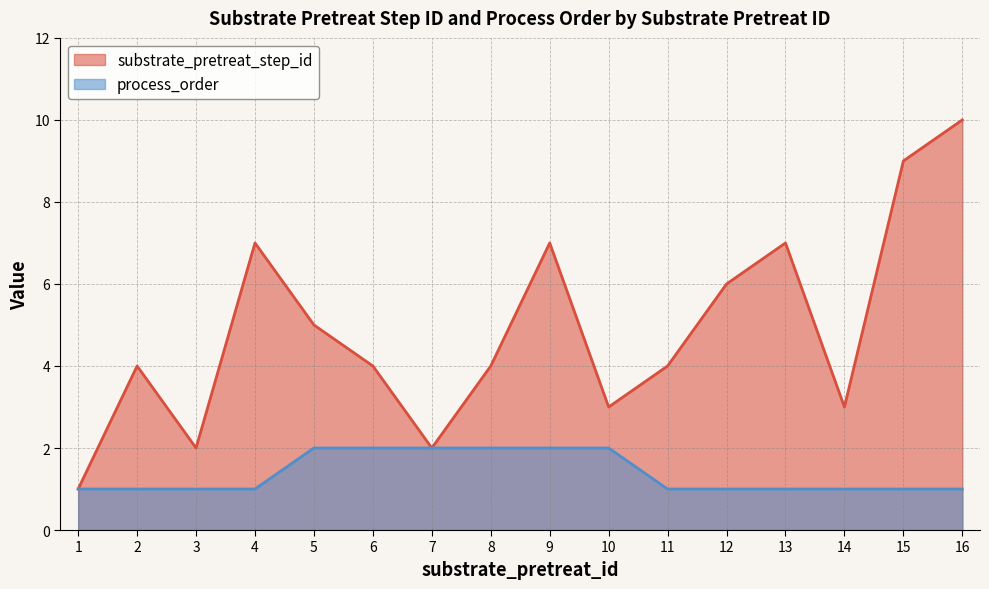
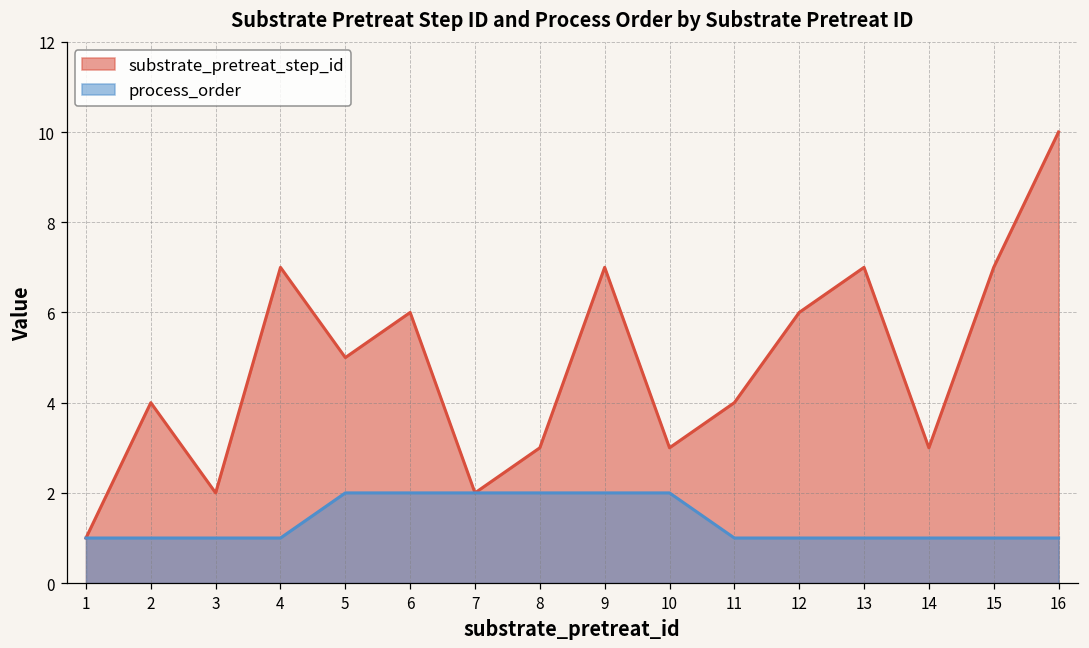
  {
    "substrate_pretreat_step_id": {
      "2": 4,
      "3": 2,
      "4": 7,
      "5": 5,
-     "6": 4,
-     "8": 4,
+     "6": 6,
+     "8": 3,
      "9": 7,
      "10": 3,
      "11": 4,
      "12": 6,
      "13": 7,
      "14": 3,
-     "15": 9,
+     "15": 7,
      "16": 10
    },
    "process_order": {
      "2": 1,
      "3": 1,
      "4": 1,
      "5": 2,
      "6": 2,
      "8": 2,
      "9": 2,
      "10": 2,
      "11": 1,
      "12": 1,
      "13": 1,
      "14": 1,
      "15": 1,
      "16": 1
    }
  }
